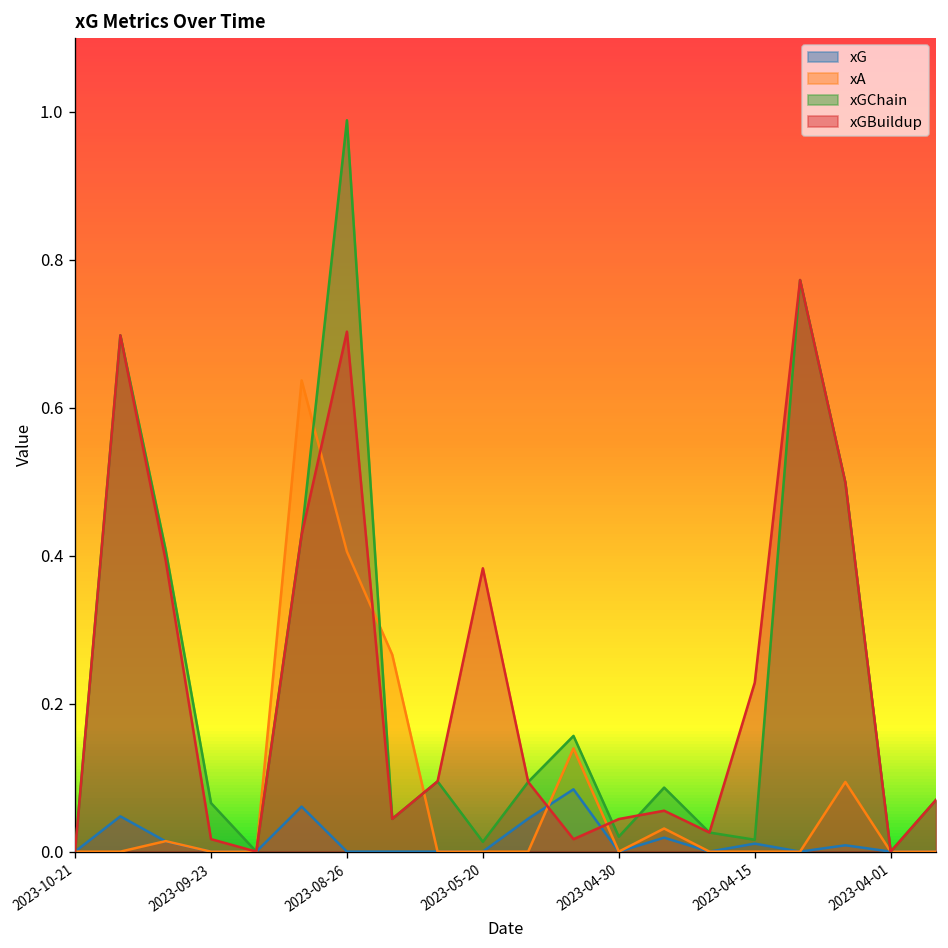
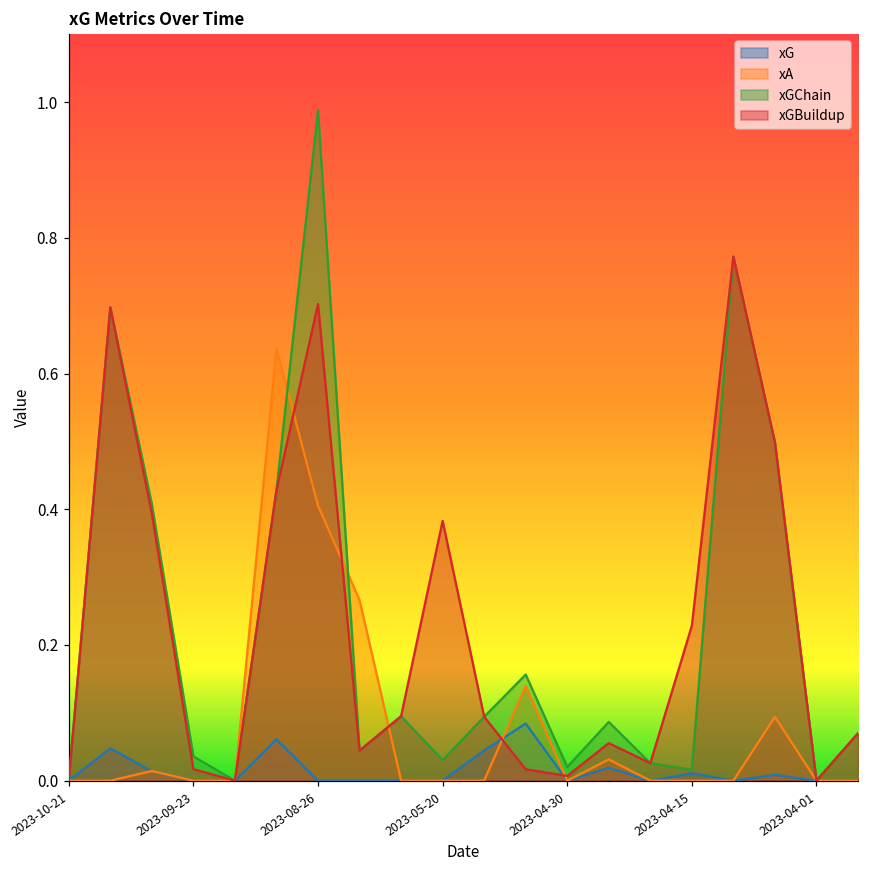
  {
    "xG": {
      "2023-08-26": 0.00,
      "2023-04-15": 0.01
    },
    "xA": {
      "2023-08-26": 0.41,
      "2023-04-15": 0.00
    },
    "xGChain": {
-     "2023-09-23": 0.07,
+     "2023-09-23": 0.04,
      "2023-08-26": 0.99,
-     "2023-05-20": 0.01,
+     "2023-05-20": 0.03,
      "2023-04-30": 0.02,
      "2023-04-15": 0.02
    },
    "xGBuildup": {
      "2023-09-23": 0.02,
      "2023-08-26": 0.70,
      "2023-05-20": 0.38,
-     "2023-04-30": 0.04,
+     "2023-04-30": 0.01,
      "2023-04-15": 0.23
    }
  }
